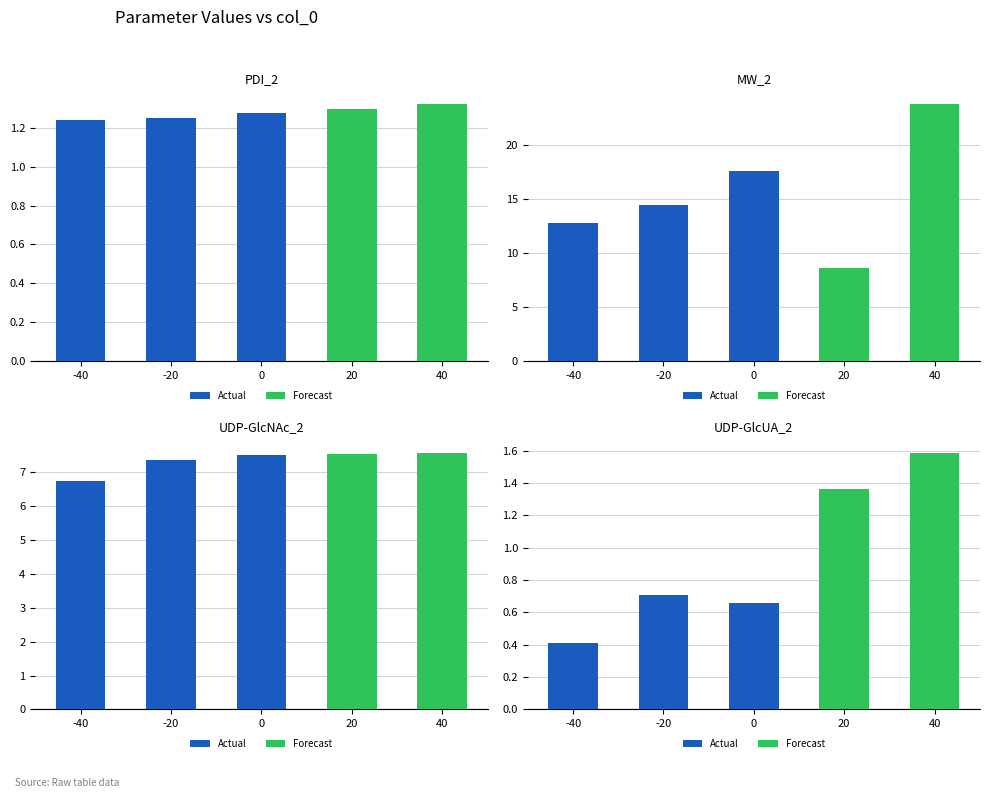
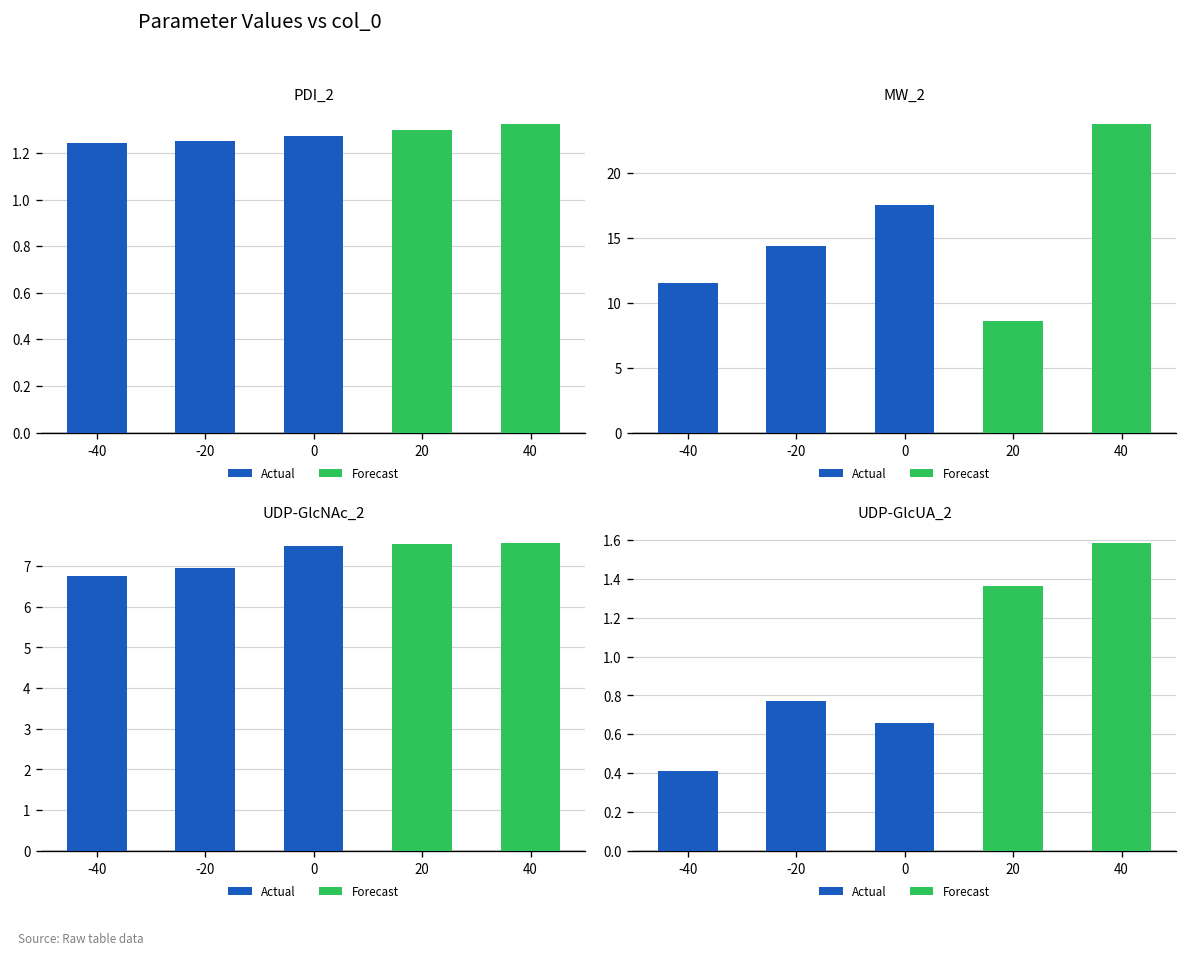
  {
    "PDI_2": {
      "-40": 1.24,
      "-20": 1.25,
      "0": 1.28,
      "20": 1.30,
      "40": 1.32
    },
    "MW_2": {
-     "-40": 12.8,
+     "-40": 11.5,
      "-20": 14.4,
      "0": 17.6,
      "20": 8.6,
      "40": 23.8
    },
    "UDP-GlcNAc_2": {
      "-40": 6.7,
-     "-20": 7.3,
+     "-20": 6.9,
      "0": 7.5,
      "20": 7.6,
      "40": 7.6
    },
    "UDP-GlcUA_2": {
      "-40": 0.41,
-     "-20": 0.71,
+     "-20": 0.77,
      "0": 0.66,
      "20": 1.36,
      "40": 1.59
    }
  }
